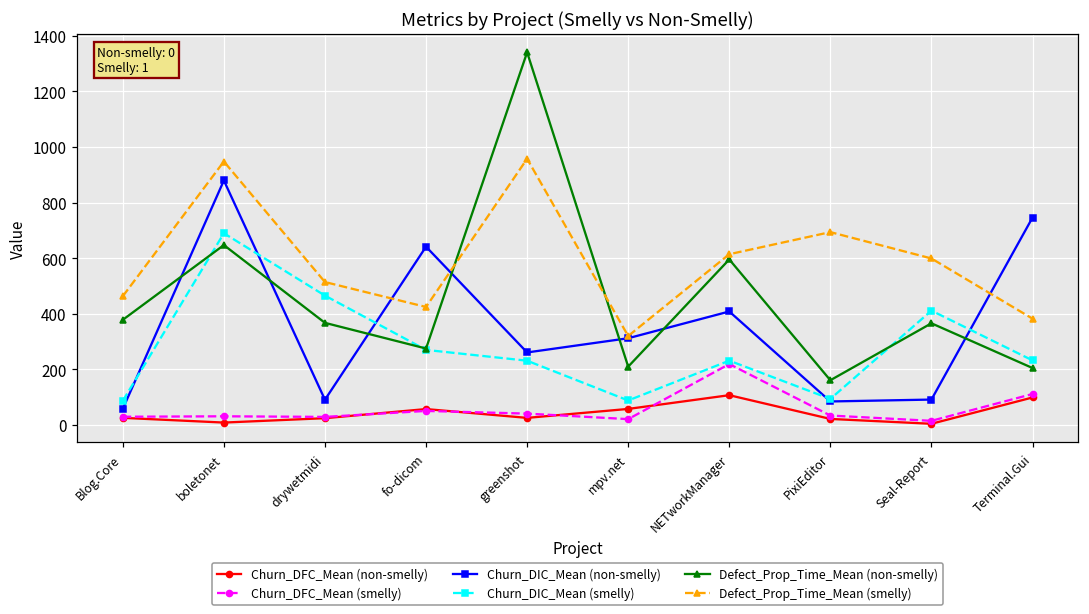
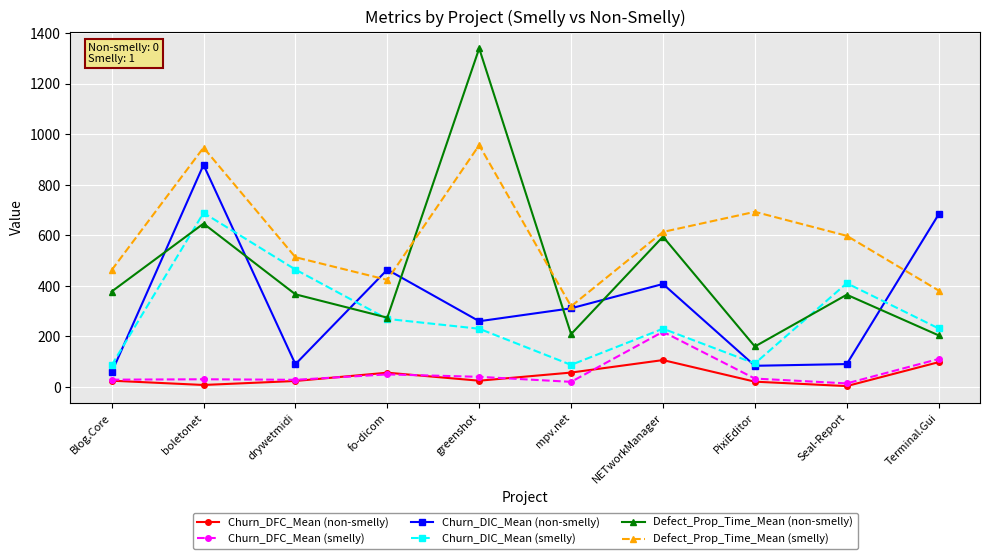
  {
    "Churn_DFC_Mean (non-smelly)": {
      "boletonet": 10,
      "greenshot": 20,
      "mpv.net": 60,
      "NETworkManager": 110,
      "PixiEditor": 20,
      "Seal-Report": 0,
      "Terminal.Gui": 100
    },
    "Churn_DFC_Mean (smelly)": {
      "boletonet": 30,
      "greenshot": 40,
      "mpv.net": 20,
      "NETworkManager": 220,
      "PixiEditor": 30,
      "Seal-Report": 10,
      "Terminal.Gui": 110
    },
    "Churn_DIC_Mean (non-smelly)": {
      "Blog.Core": 60,
      "boletonet": 880,
      "drywetmidi": 90,
-     "fo-dicom": 640,
+     "fo-dicom": 460,
      "greenshot": 260,
      "NETworkManager": 410,
      "Seal-Report": 90,
-     "Terminal.Gui": 750
+     "Terminal.Gui": 680
    },
    "Churn_DIC_Mean (smelly)": {
      "Blog.Core": 90,
      "boletonet": 690,
      "drywetmidi": 470,
      "greenshot": 230,
      "mpv.net": 90,
      "NETworkManager": 230,
      "Seal-Report": 410,
      "Terminal.Gui": 230
    },
    "Defect_Prop_Time_Mean (non-smelly)": {
      "Blog.Core": 380,
      "boletonet": 650,
      "drywetmidi": 370,
      "greenshot": 1340,
      "mpv.net": 210,
      "NETworkManager": 600,
      "PixiEditor": 160,
      "Seal-Report": 370,
      "Terminal.Gui": 200
    },
    "Defect_Prop_Time_Mean (smelly)": {
      "Blog.Core": 460,
      "boletonet": 950,
      "drywetmidi": 510,
      "fo-dicom": 420,
      "greenshot": 960,
      "NETworkManager": 610,
      "PixiEditor": 690,
      "Seal-Report": 600,
      "Terminal.Gui": 380
    }
  }
